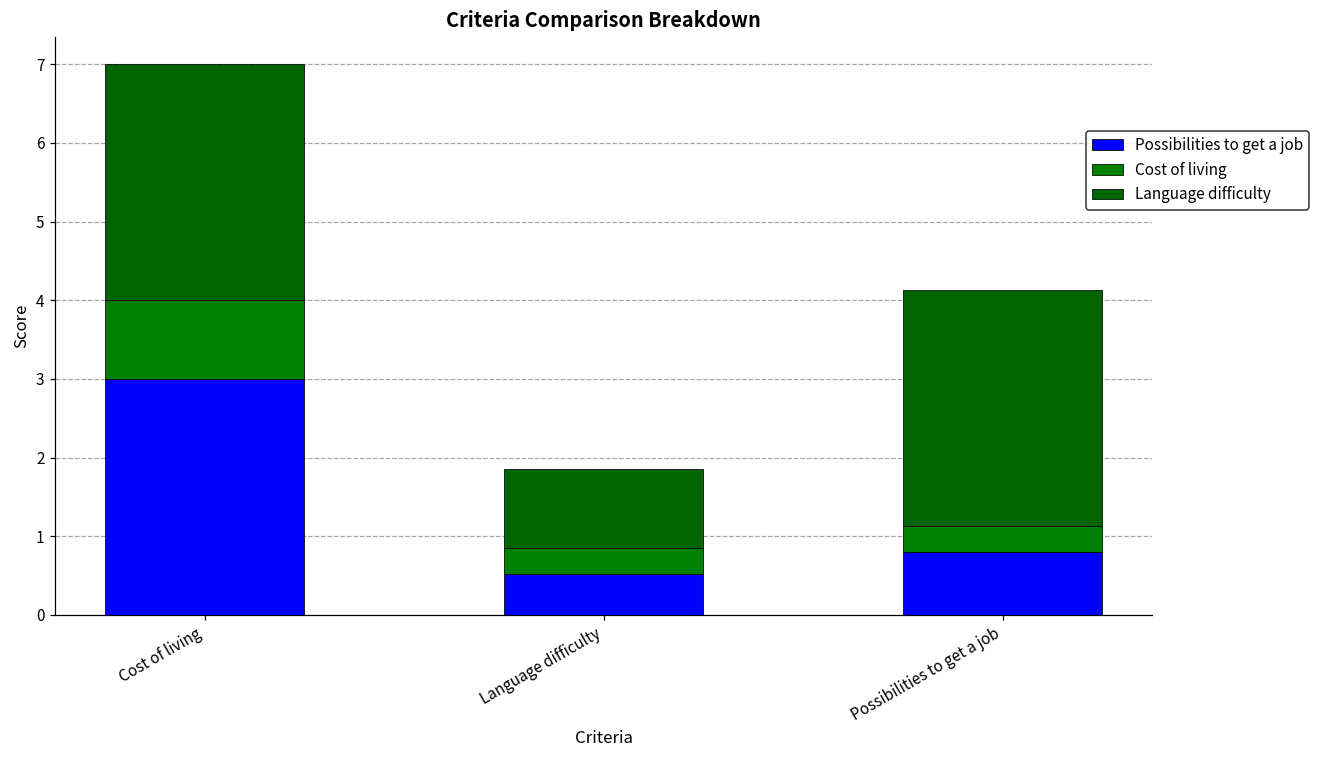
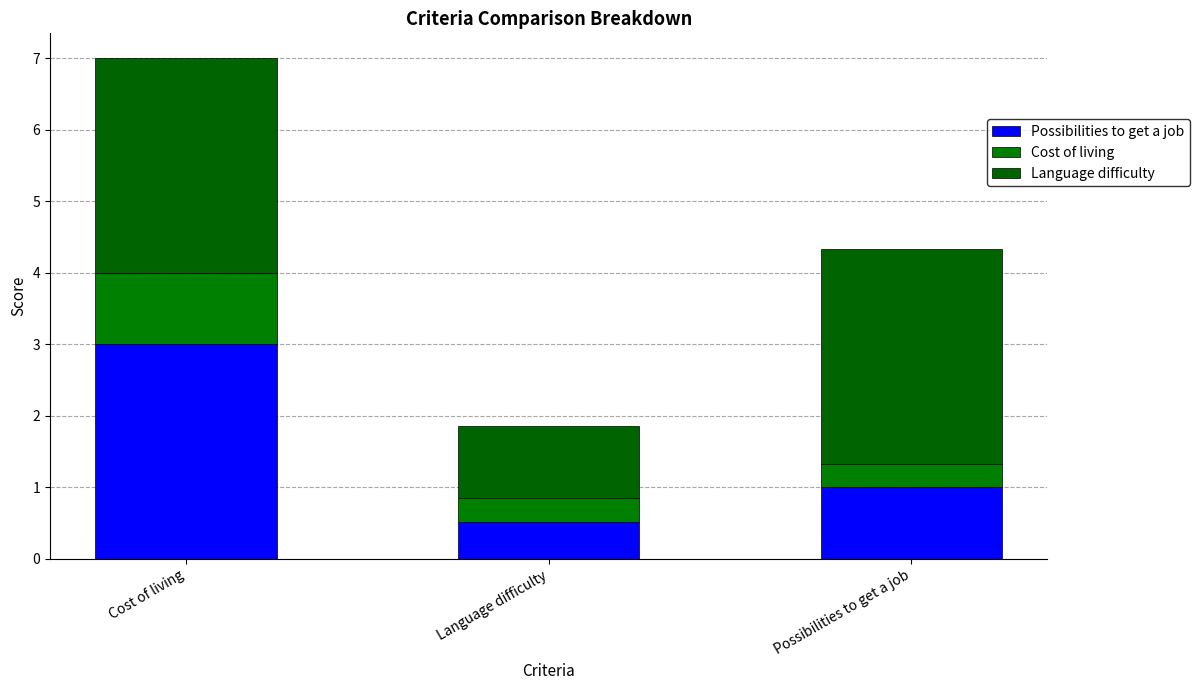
  {
    "Possibilities to get a job": {
      "Cost of living": 3.0,
      "Language difficulty": 0.5,
-     "Possibilities to get a job": 0.8
+     "Possibilities to get a job": 1.0
    }
  }
